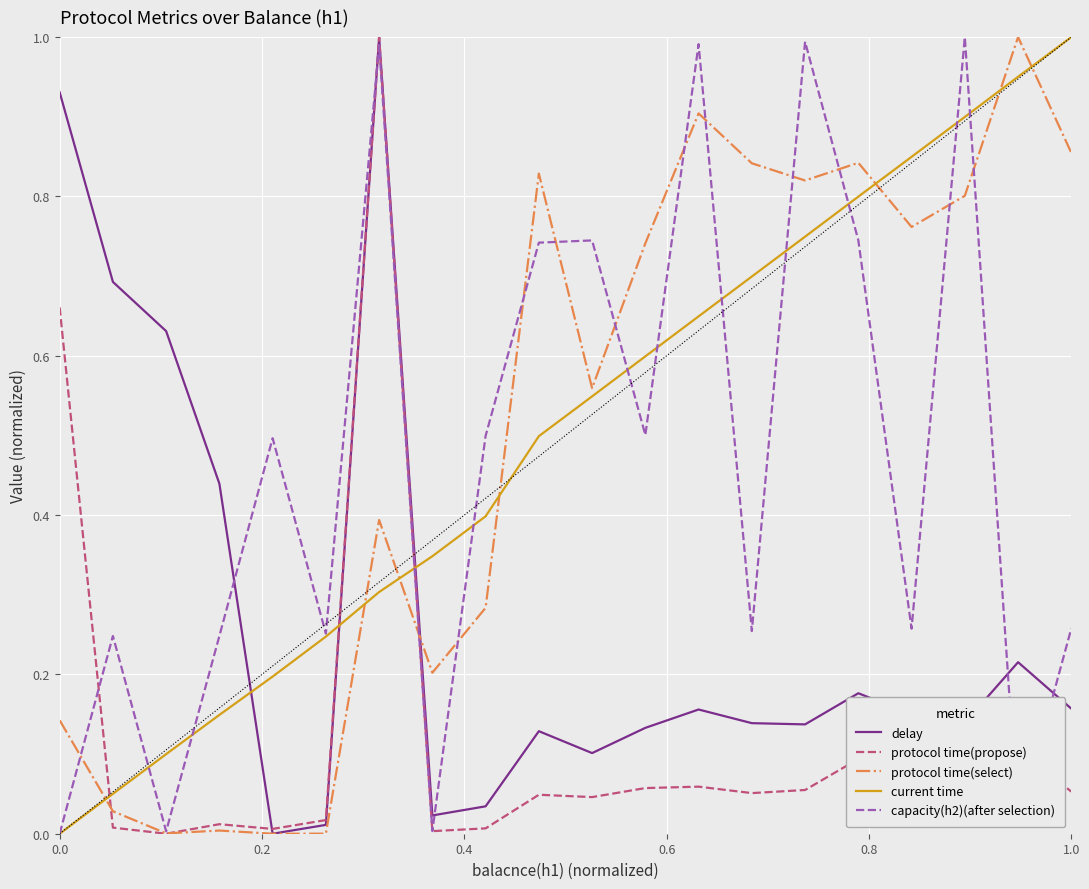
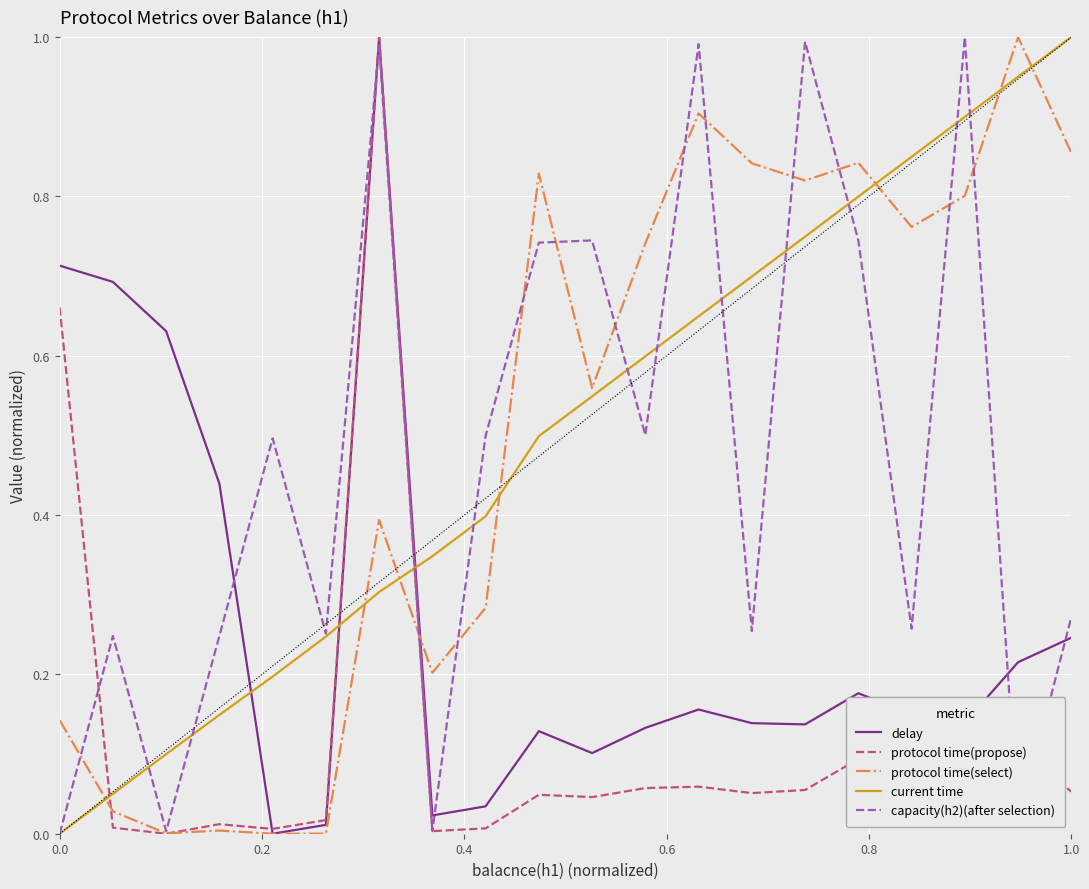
  {
    "delay": {
-     "0.0": 0.93,
-     "1.0": 0.16
+     "0.0": 0.71,
+     "1.0": 0.25
    },
    "protocol time(propose)": {
      "0.0": 0.66,
      "1.0": 0.05
    },
    "protocol time(select)": {
      "0.0": 0.14,
      "1.0": 0.85
    },
    "capacity(h2)(after selection)": {
-     "1.0": 0.26
+     "1.0": 0.27
    }
  }
